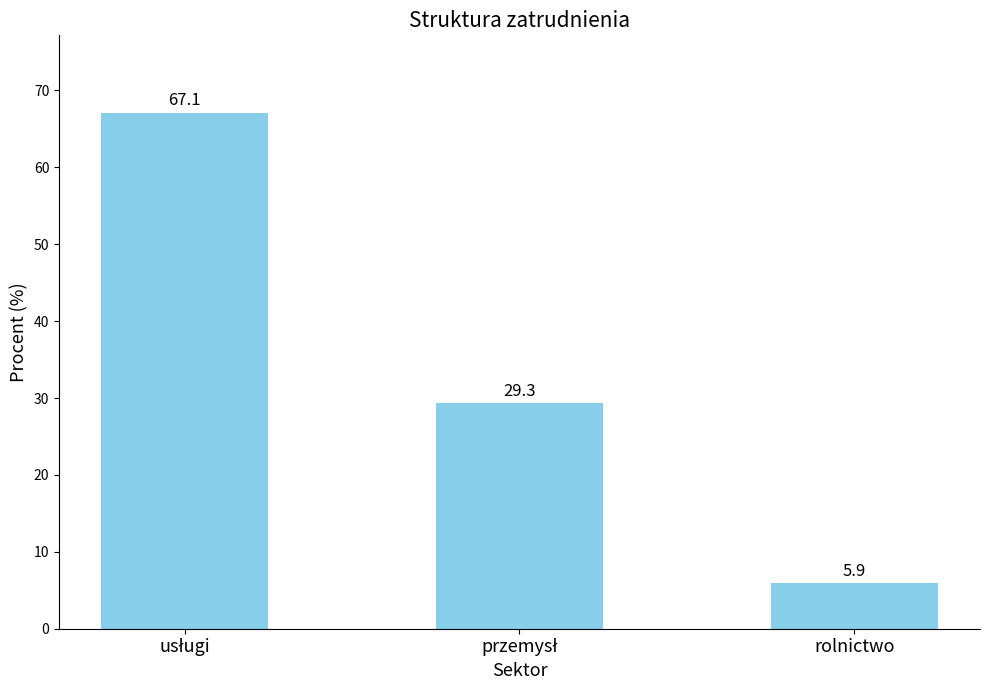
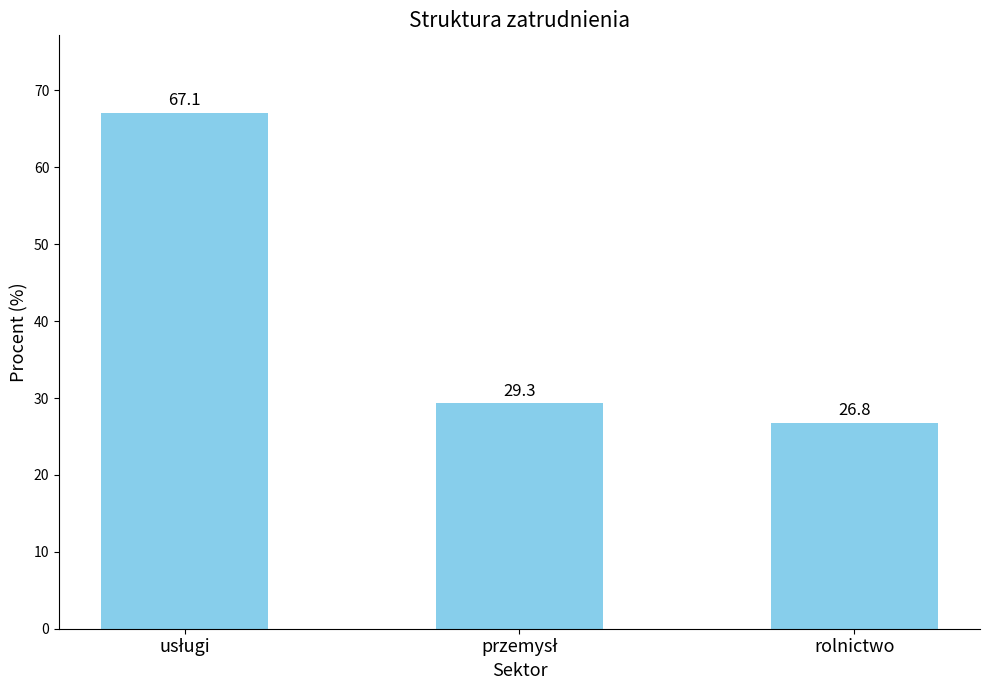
  {
    "usługi": 67.1,
    "przemysł": 29.3,
-   "rolnictwo": 5.9
+   "rolnictwo": 26.8
  }
